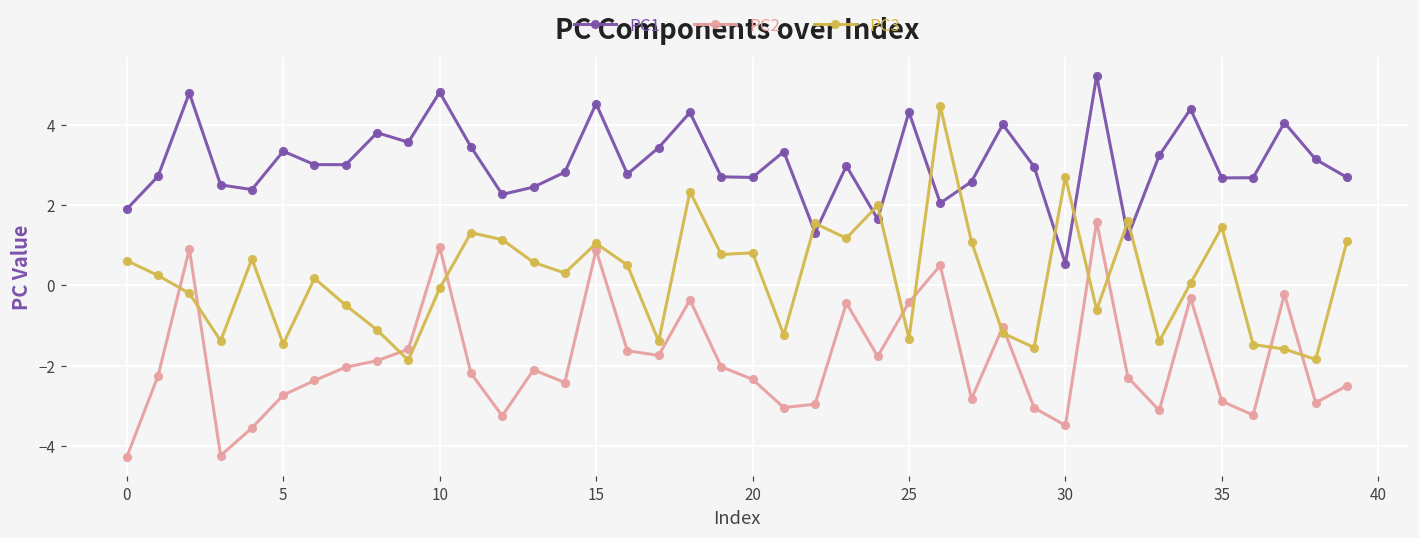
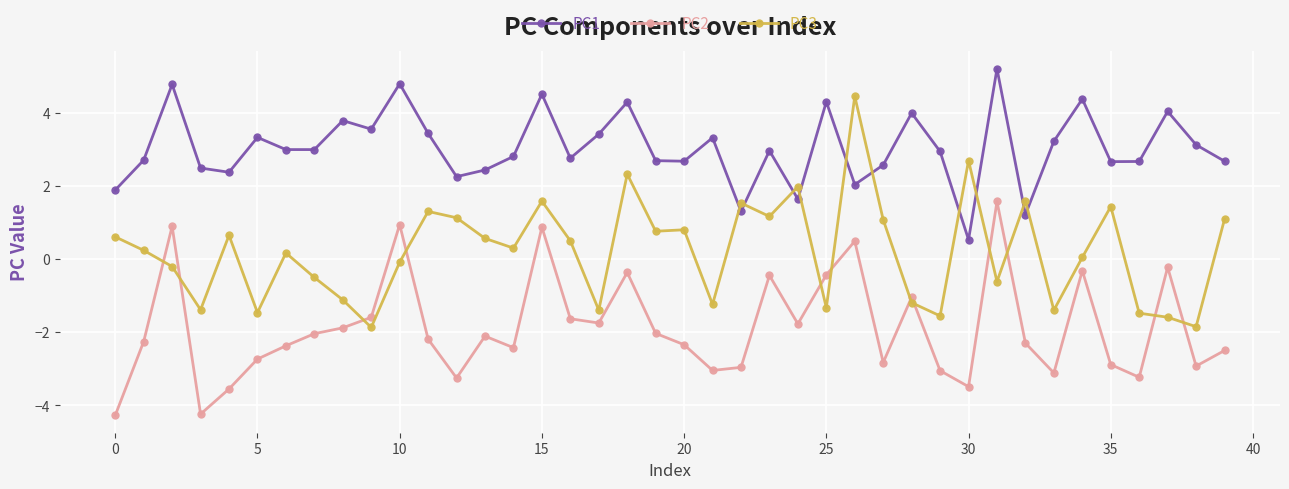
  {
    "PC1": {
      "0": 1.9,
      "5": 3.3,
      "10": 4.8,
      "15": 4.5,
      "20": 2.7,
      "25": 4.3,
      "30": 0.5,
      "35": 2.7
    },
    "PC2": {
      "0": -4.3,
      "5": -2.7,
      "10": 1.0,
      "15": 0.9,
      "20": -2.3,
      "25": -0.4,
      "30": -3.5,
      "35": -2.9
    },
    "PC3": {
      "0": 0.6,
      "5": -1.5,
      "10": -0.1,
-     "15": 1.0,
+     "15": 1.6,
      "20": 0.8,
      "25": -1.3,
      "30": 2.7,
      "35": 1.4
    }
  }
